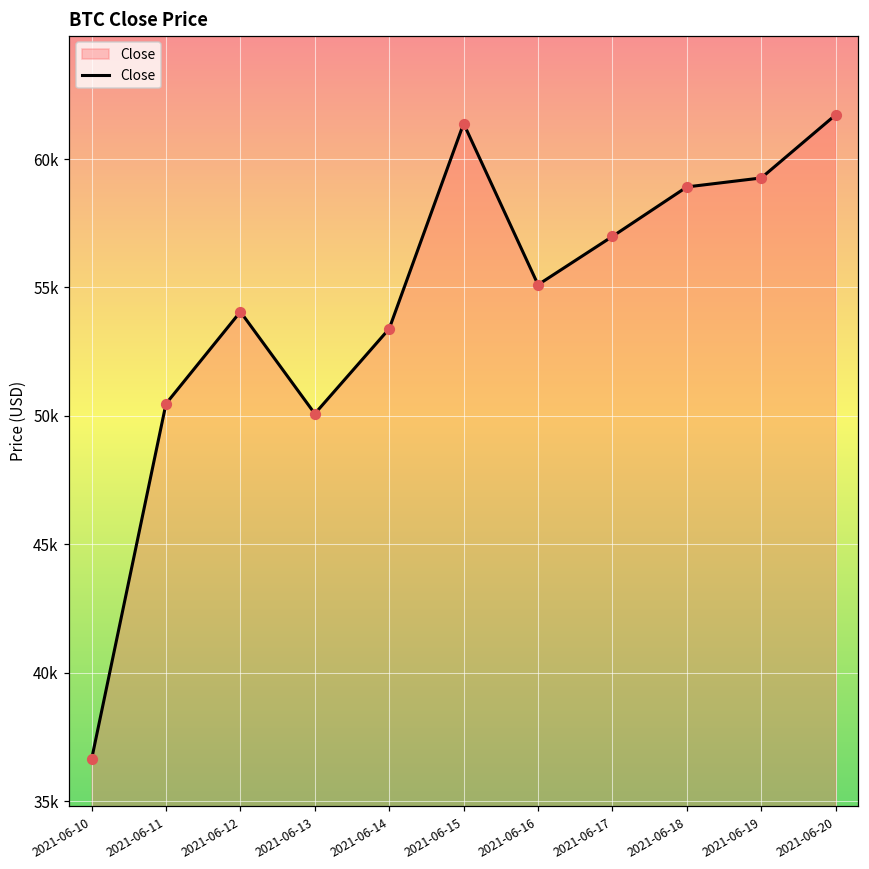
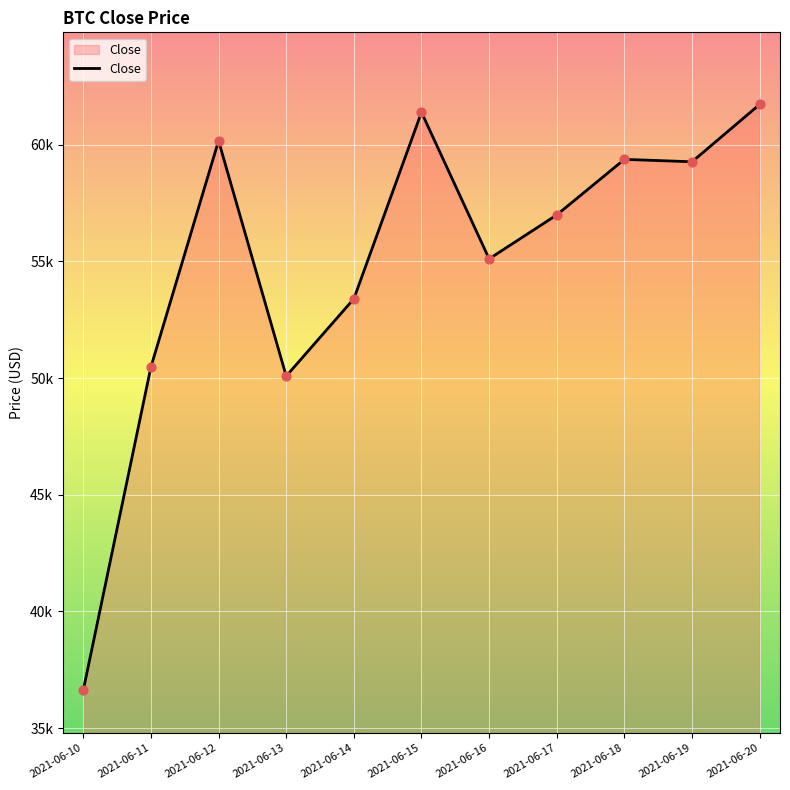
  {
    "2021-06-10": 36600,
    "2021-06-11": 50500,
-   "2021-06-12": 54100,
+   "2021-06-12": 60200,
    "2021-06-13": 50100,
    "2021-06-14": 53400,
    "2021-06-15": 61400,
    "2021-06-16": 55100,
    "2021-06-17": 57000,
-   "2021-06-18": 58900,
+   "2021-06-18": 59400,
    "2021-06-19": 59300,
    "2021-06-20": 61700
  }
